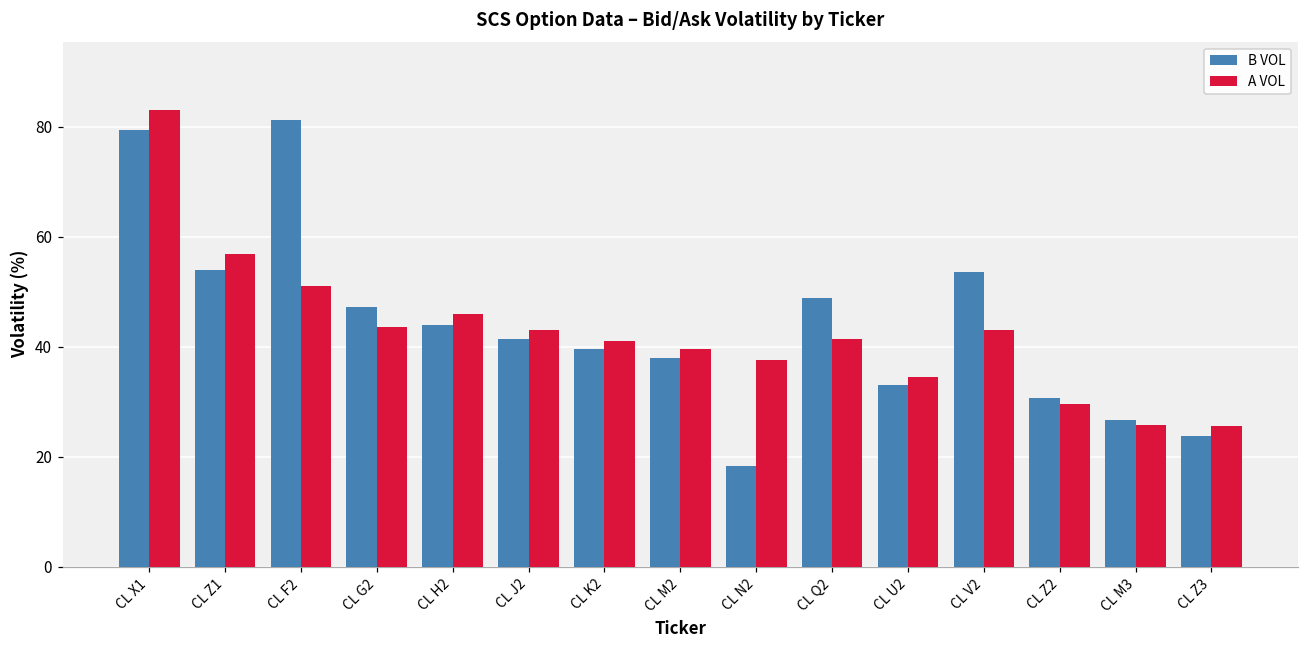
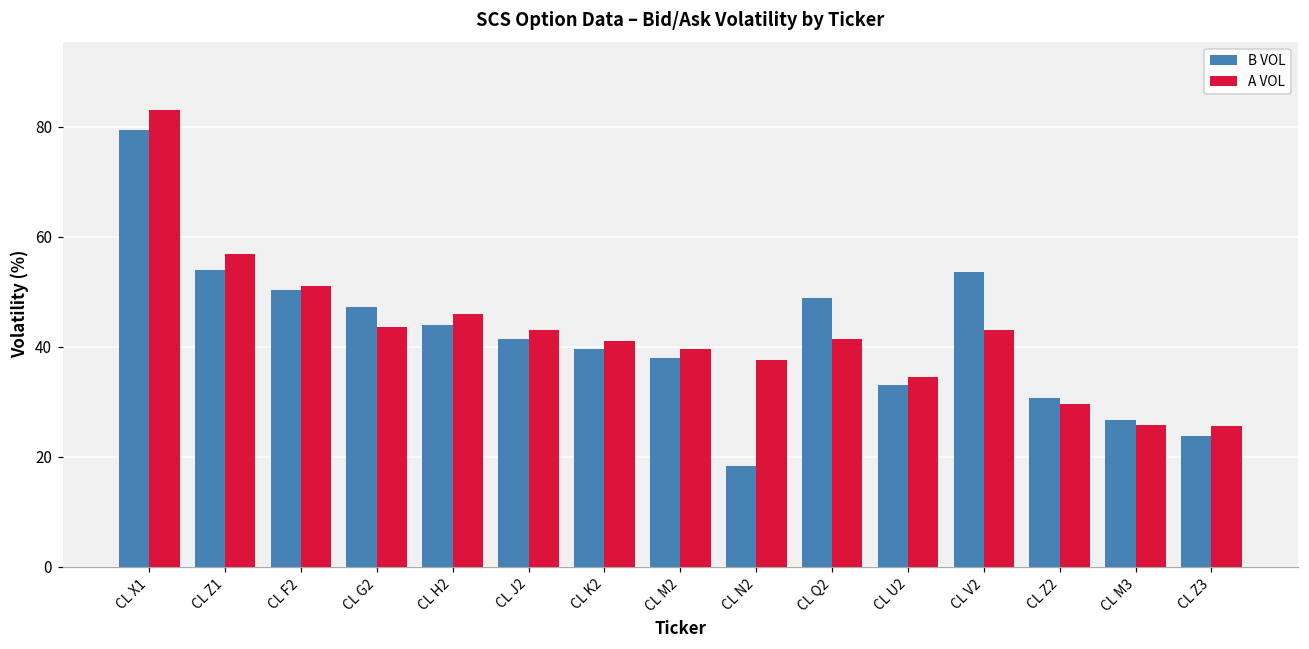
  {
    "B VOL": {
      "CL X1": 79,
      "CL Z1": 54,
-     "CL F2": 81,
+     "CL F2": 50,
      "CL G2": 47,
      "CL H2": 44,
      "CL J2": 41,
      "CL K2": 40,
      "CL M2": 38,
      "CL N2": 18,
      "CL Q2": 49,
      "CL U2": 33,
      "CL V2": 54,
      "CL Z2": 31,
      "CL M3": 27,
      "CL Z3": 24
    },
    "A VOL": {
      "CL X1": 83,
      "CL Z1": 57,
      "CL F2": 51,
      "CL G2": 44,
      "CL H2": 46,
      "CL J2": 43,
      "CL K2": 41,
      "CL M2": 40,
      "CL N2": 38,
      "CL Q2": 41,
      "CL U2": 34,
      "CL V2": 43,
      "CL Z2": 30,
      "CL M3": 26,
      "CL Z3": 26
    }
  }
